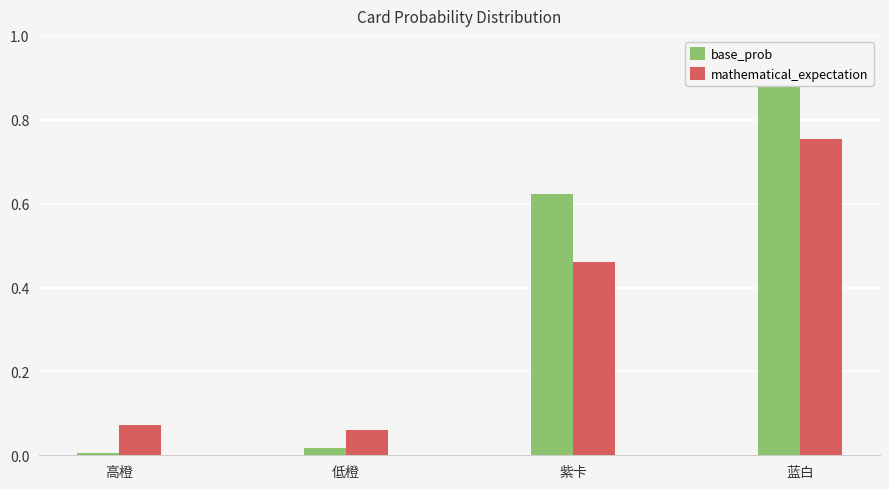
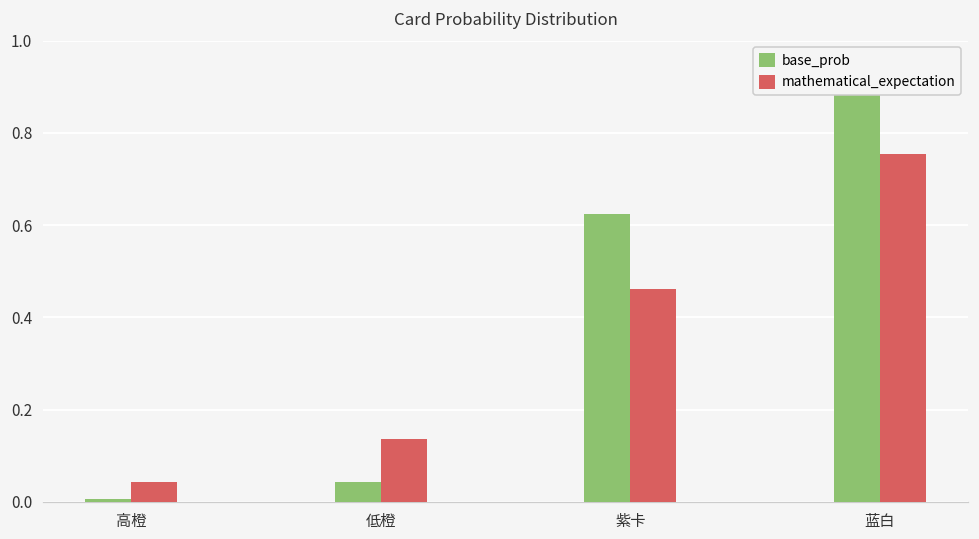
  {
    "base_prob": {
-     "低橙": 0.02,
+     "低橙": 0.04,
      "紫卡": 0.62
    },
    "mathematical_expectation": {
-     "高橙": 0.07,
-     "低橙": 0.06,
+     "高橙": 0.04,
+     "低橙": 0.14,
      "紫卡": 0.46,
      "蓝白": 0.76
    }
  }
